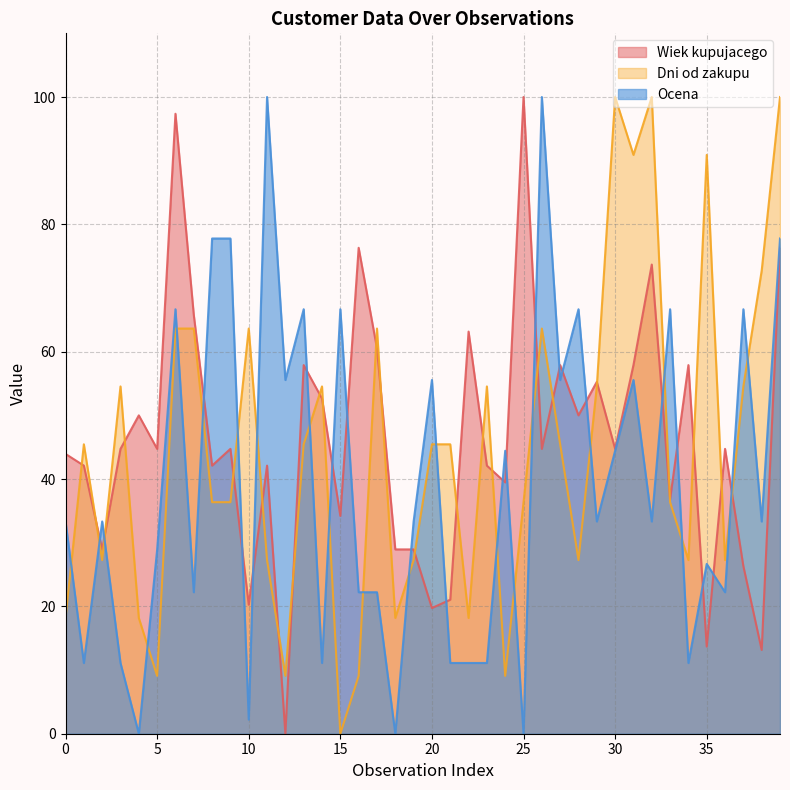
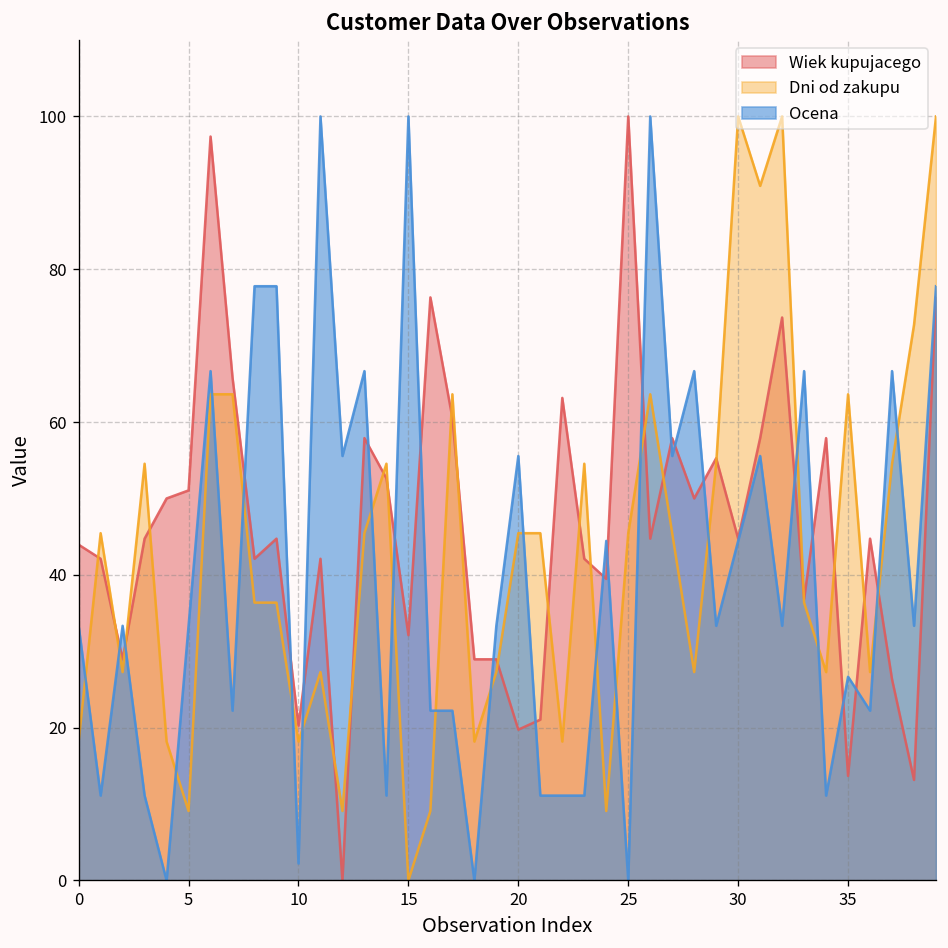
  {
    "Wiek kupujacego": {
      "0": 44,
-     "5": 45,
+     "5": 51,
      "10": 20,
-     "15": 34,
+     "15": 32,
      "20": 20,
      "25": 100,
      "35": 14
    },
    "Dni od zakupu": {
      "0": 18,
      "5": 9,
-     "10": 64,
+     "10": 18,
      "15": 0,
      "20": 45,
-     "25": 36,
-     "35": 91
+     "25": 45,
+     "35": 64
    },
    "Ocena": {
      "0": 33,
-     "5": 29,
+     "5": 33,
      "10": 2,
-     "15": 67,
+     "15": 100,
      "20": 56,
      "25": 0,
      "35": 27
    }
  }
